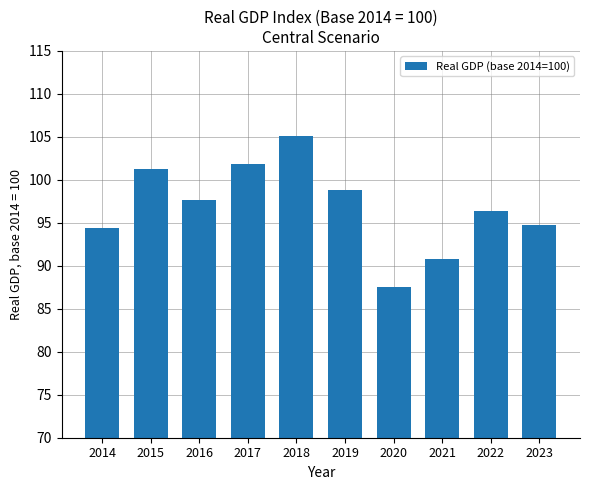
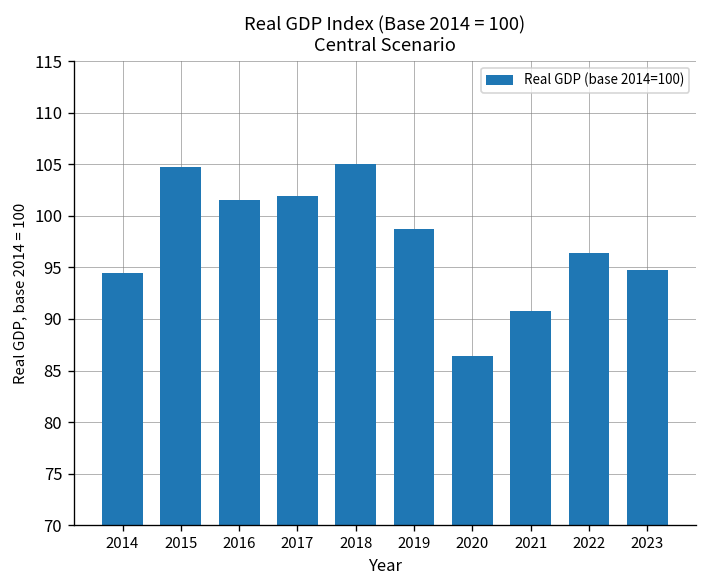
  {
    "2014": 94,
-   "2015": 101,
-   "2016": 98,
+   "2015": 105,
+   "2016": 102,
    "2017": 102,
    "2018": 105,
    "2019": 99,
-   "2020": 87,
+   "2020": 86,
    "2021": 91,
    "2022": 96,
    "2023": 95
  }
